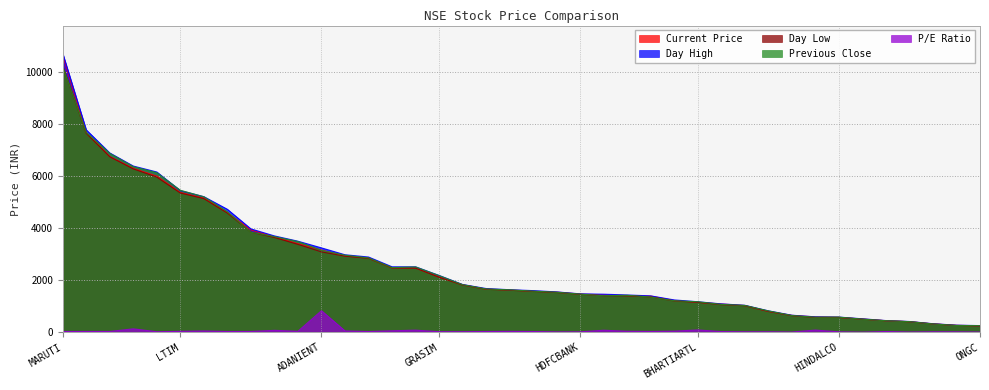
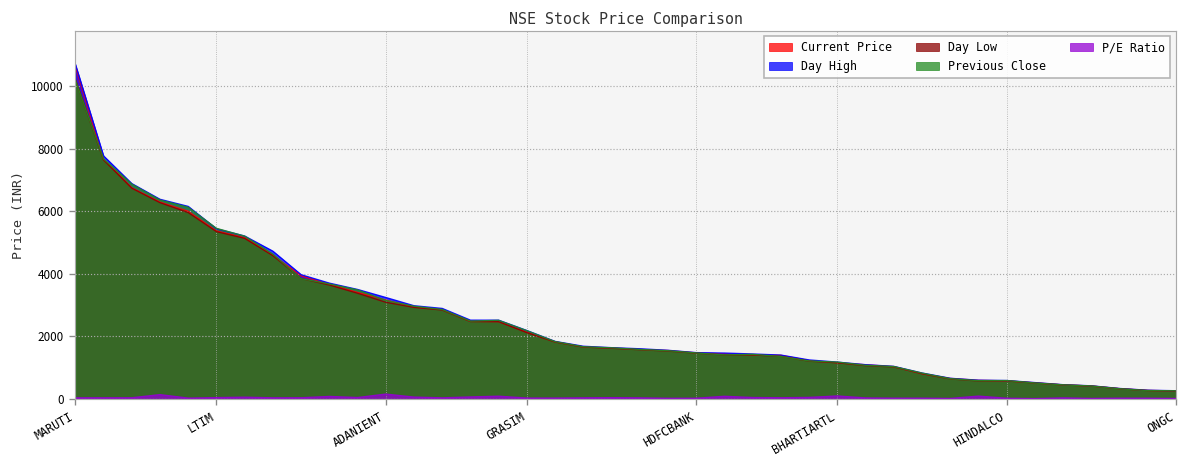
  {
    "P/E Ratio": {
-     "ADANIENT": 800,
+     "ADANIENT": 100,
      "GRASIM": 0
    }
  }
